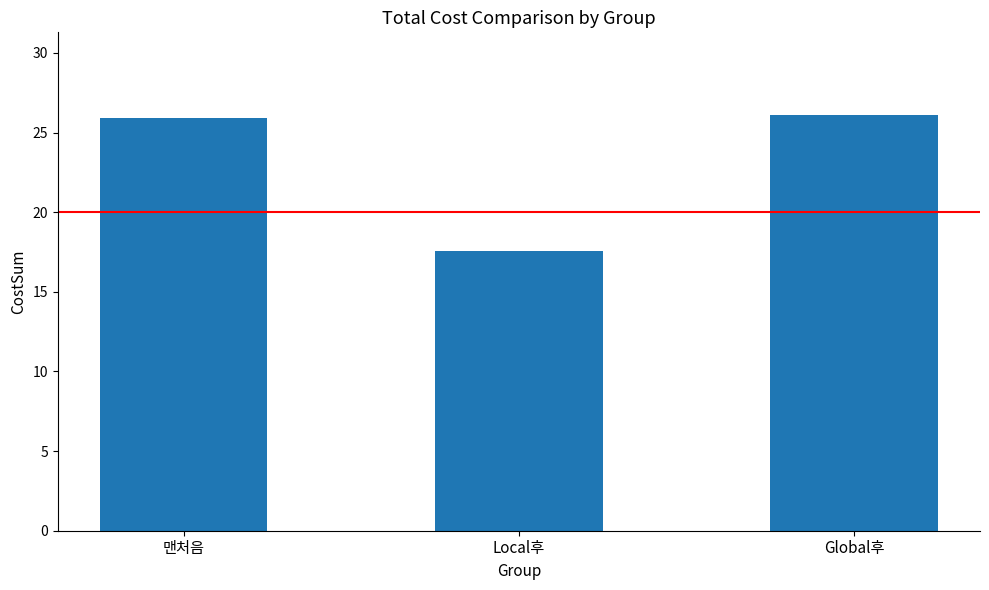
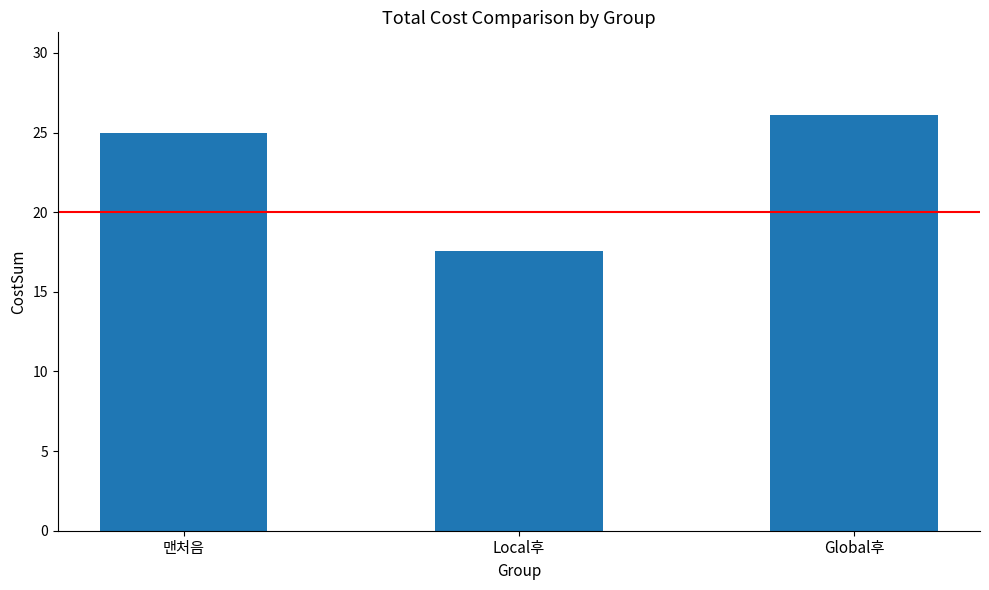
  {
-   "맨처음": 25.9,
+   "맨처음": 25.0,
    "Local후": 17.5,
    "Global후": 26.1
  }
